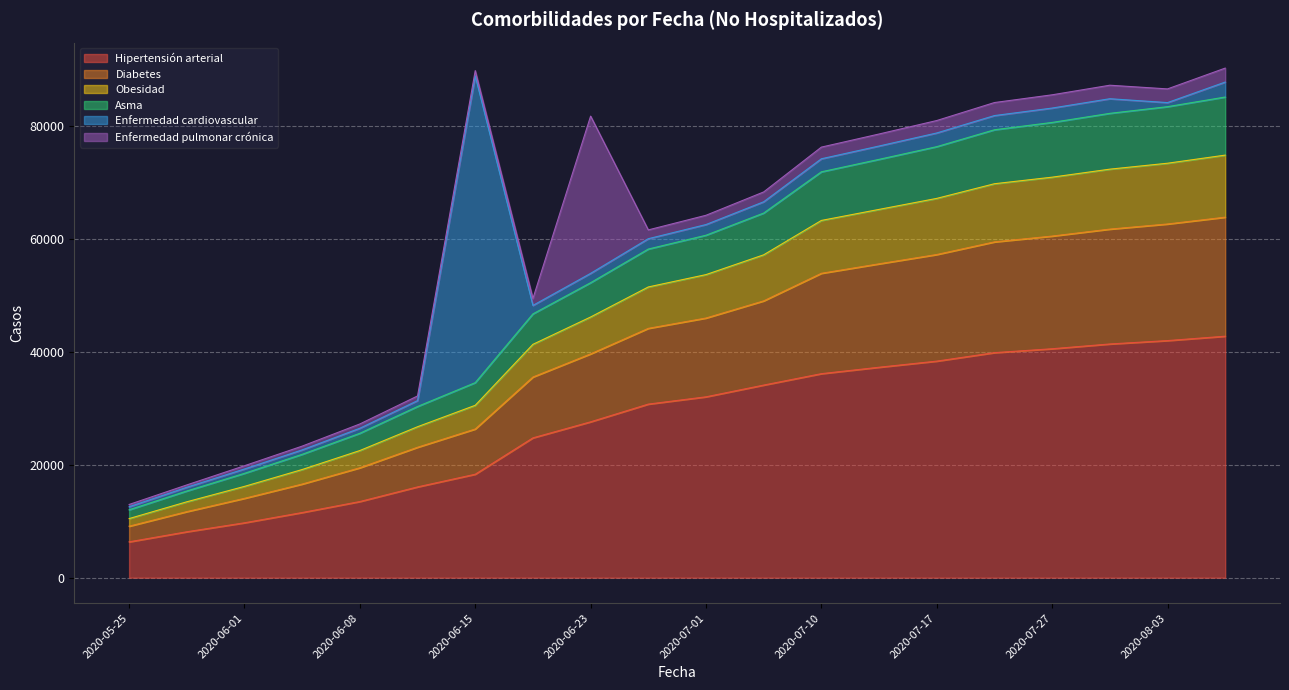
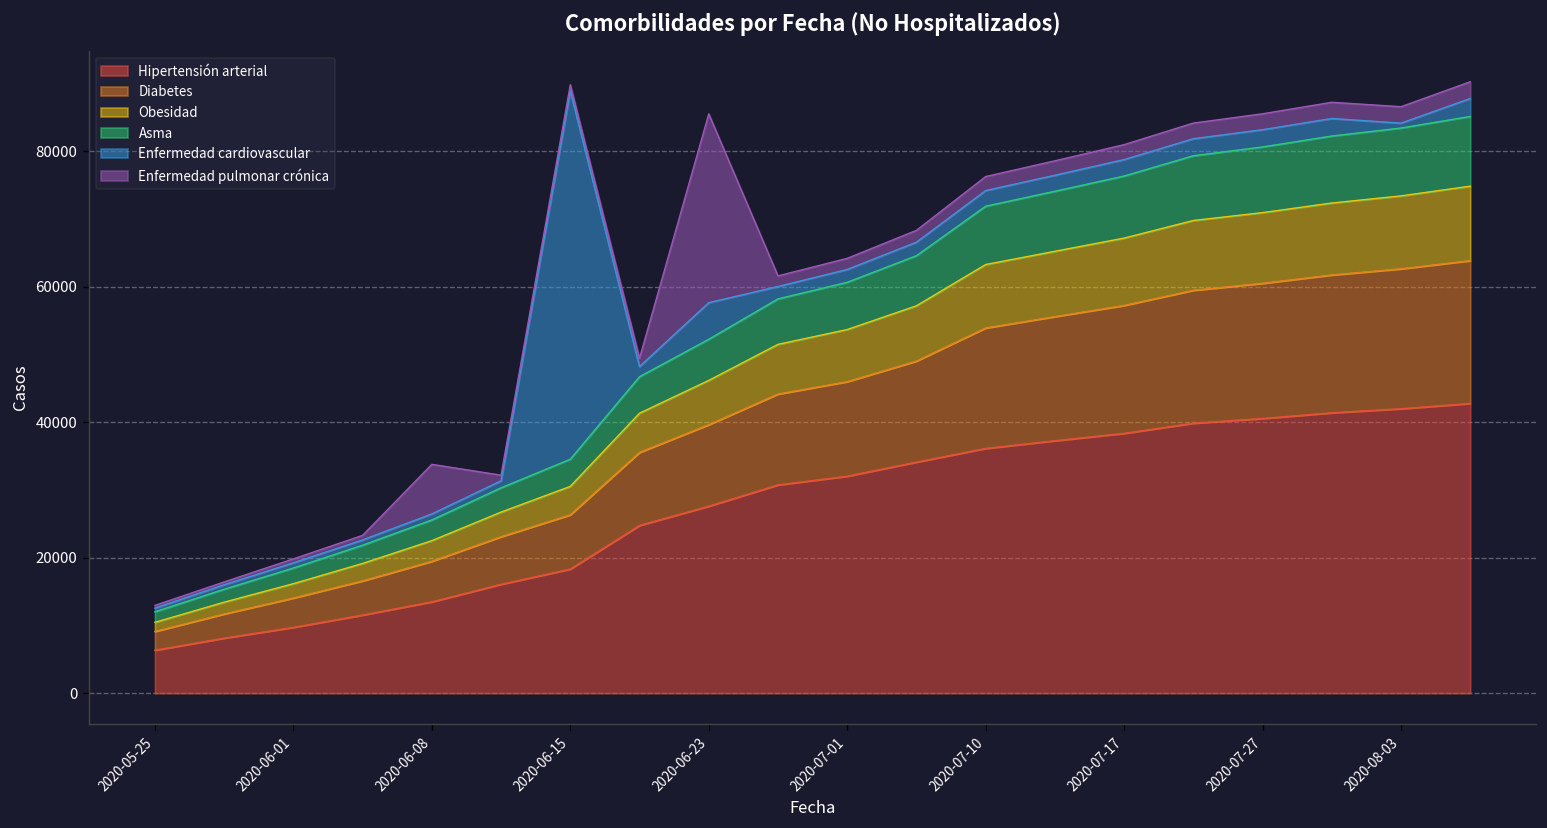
  {
    "Obesidad": {
      "2020-05-25": 1000,
      "2020-06-01": 2000,
      "2020-06-08": 3000,
      "2020-06-15": 4000,
      "2020-06-23": 7000,
      "2020-07-01": 8000,
      "2020-07-10": 9000,
      "2020-07-17": 10000,
      "2020-07-27": 10000,
      "2020-08-03": 11000
    },
    "Asma": {
      "2020-05-25": 2000,
      "2020-06-01": 2000,
      "2020-06-08": 3000,
      "2020-06-15": 4000,
      "2020-06-23": 6000,
      "2020-07-01": 7000,
      "2020-07-10": 9000,
      "2020-07-17": 9000,
      "2020-07-27": 10000,
      "2020-08-03": 10000
    },
    "Enfermedad cardiovascular": {
      "2020-06-01": 1000,
      "2020-06-08": 1000,
      "2020-06-15": 54000,
-     "2020-06-23": 2000,
+     "2020-06-23": 5000,
      "2020-07-01": 2000,
      "2020-07-10": 2000,
      "2020-07-17": 2000,
      "2020-07-27": 3000,
      "2020-08-03": 1000
    },
    "Enfermedad pulmonar crónica": {
      "2020-06-01": 1000,
-     "2020-06-08": 1000,
+     "2020-06-08": 7000,
      "2020-06-15": 1000,
      "2020-06-23": 28000,
      "2020-07-01": 2000,
      "2020-07-10": 2000,
      "2020-07-17": 2000,
      "2020-07-27": 2000,
      "2020-08-03": 2000
    }
  }
